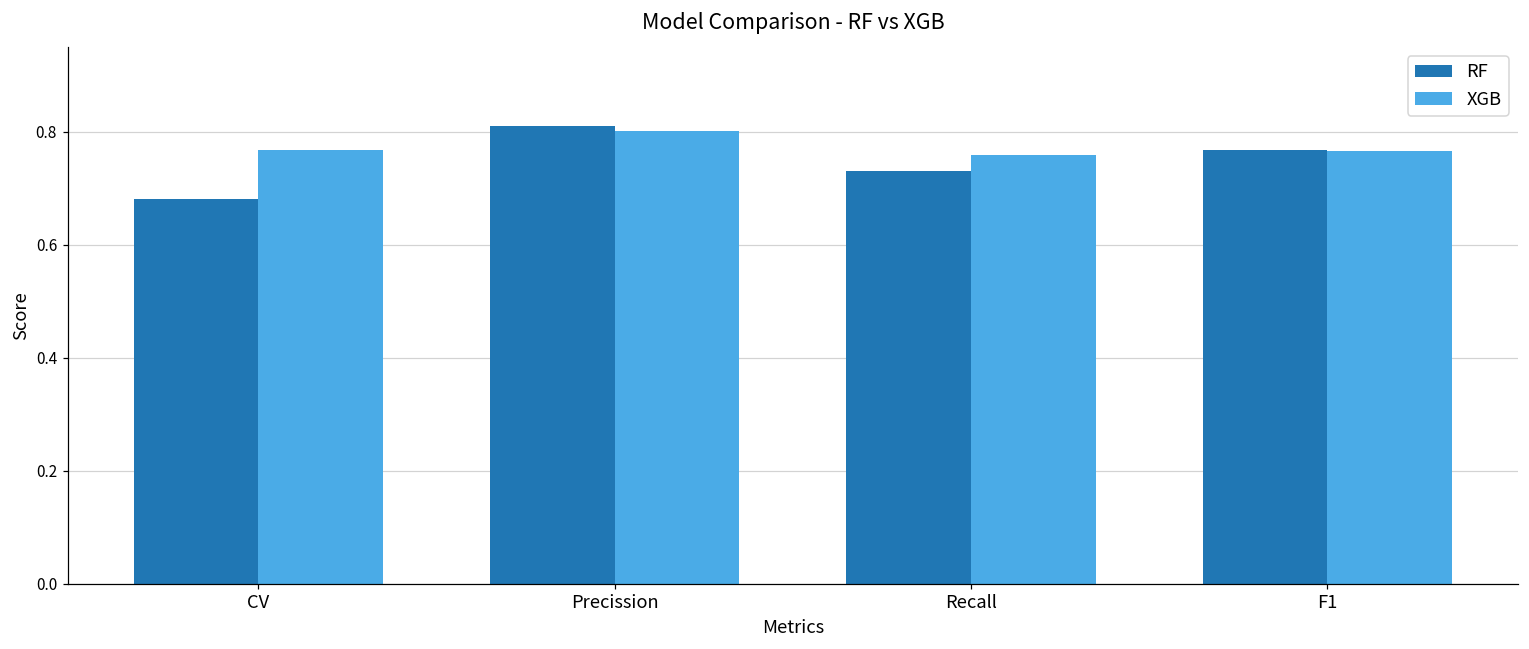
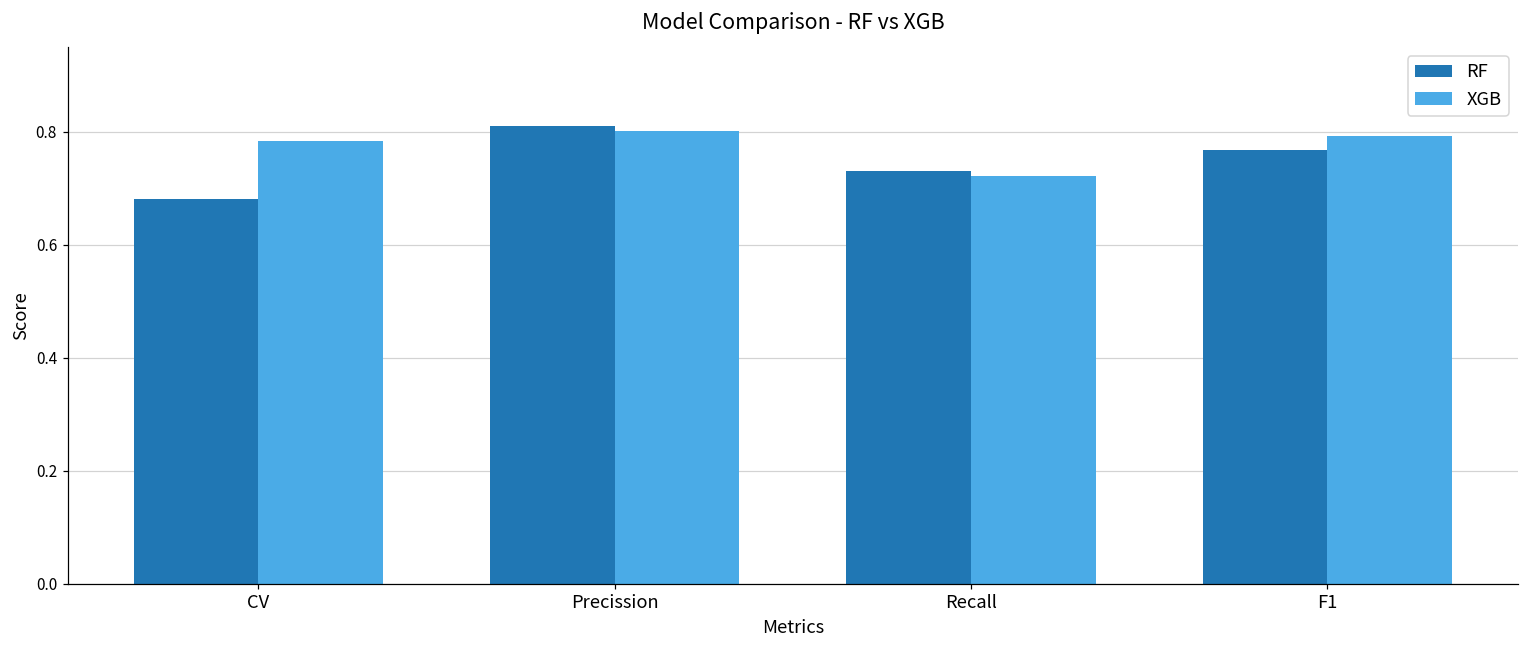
  {
    "RF": {
      "CV": 0.68,
      "Precission": 0.81,
      "Recall": 0.73,
      "F1": 0.77
    },
    "XGB": {
-     "CV": 0.77,
+     "CV": 0.78,
      "Precission": 0.80,
-     "Recall": 0.76,
-     "F1": 0.77
+     "Recall": 0.72,
+     "F1": 0.79
    }
  }
